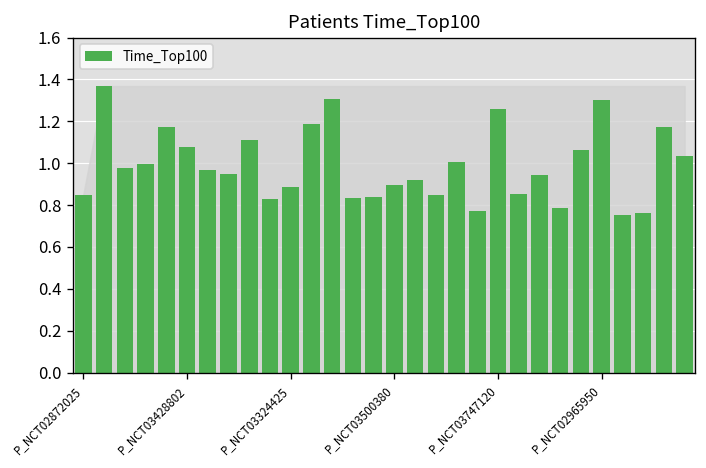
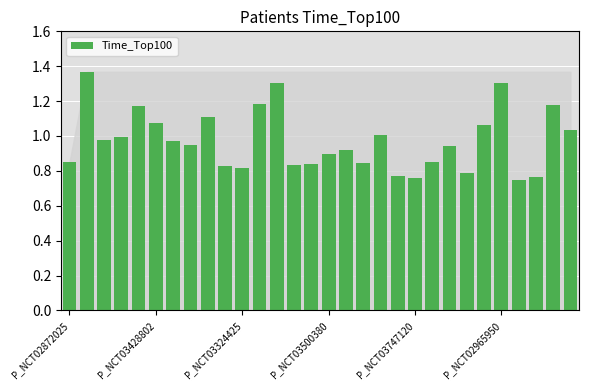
  {
    "Time_Top100": {
      "P_NCT02872025": 0.85,
      "P_NCT03428802": 1.08,
-     "P_NCT03324425": 0.88,
+     "P_NCT03324425": 0.82,
      "P_NCT03500380": 0.90,
-     "P_NCT03747120": 1.26,
+     "P_NCT03747120": 0.76,
      "P_NCT02965950": 1.30
    }
  }
